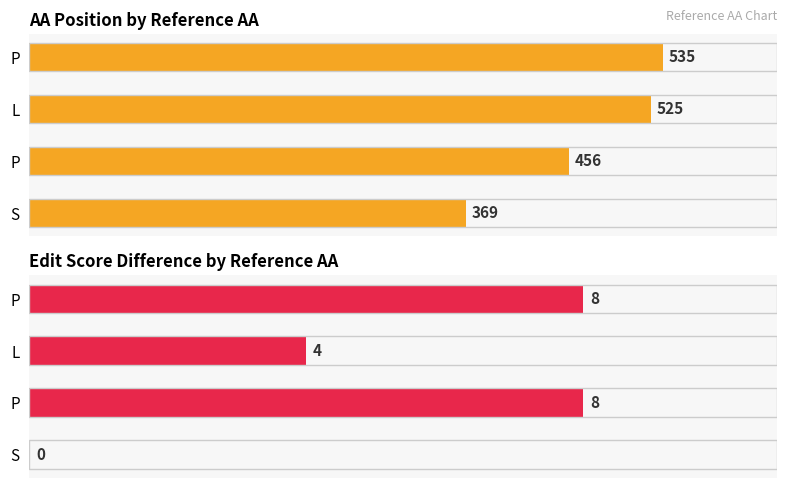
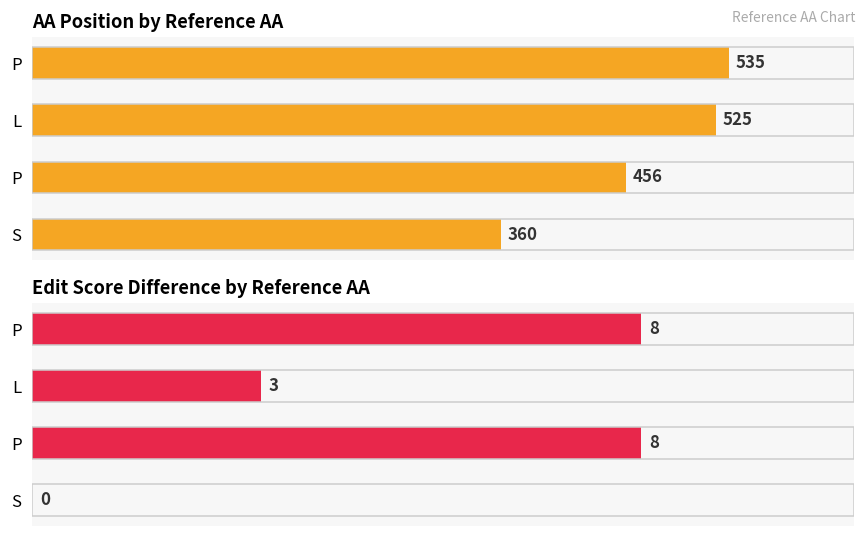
  {
    "AA Position by Reference AA": {
      "L": 525,
-     "S": 369
+     "S": 360
    },
    "Edit Score Difference by Reference AA": {
-     "L": 4,
+     "L": 3,
      "S": 0
    }
  }
